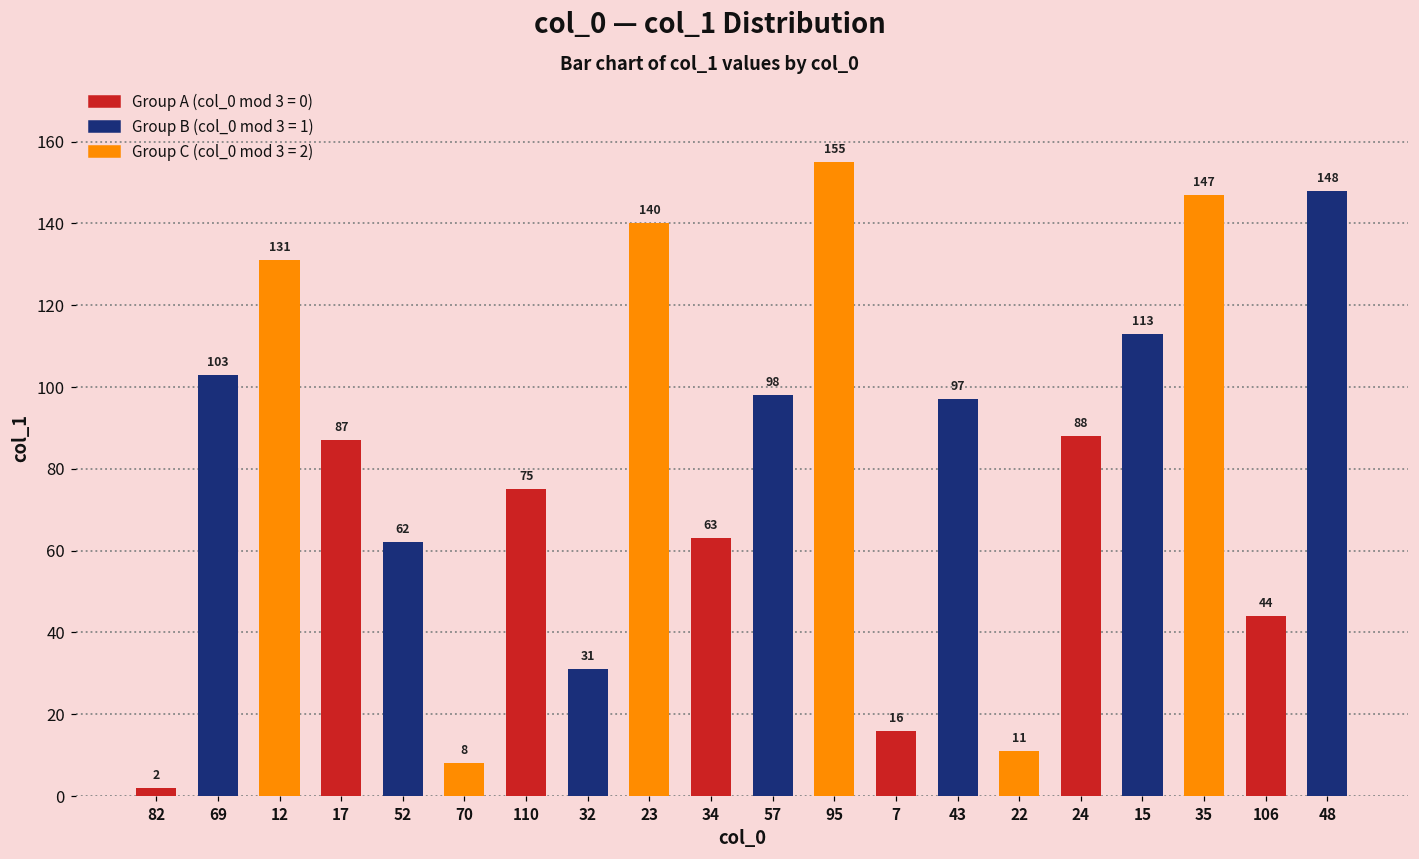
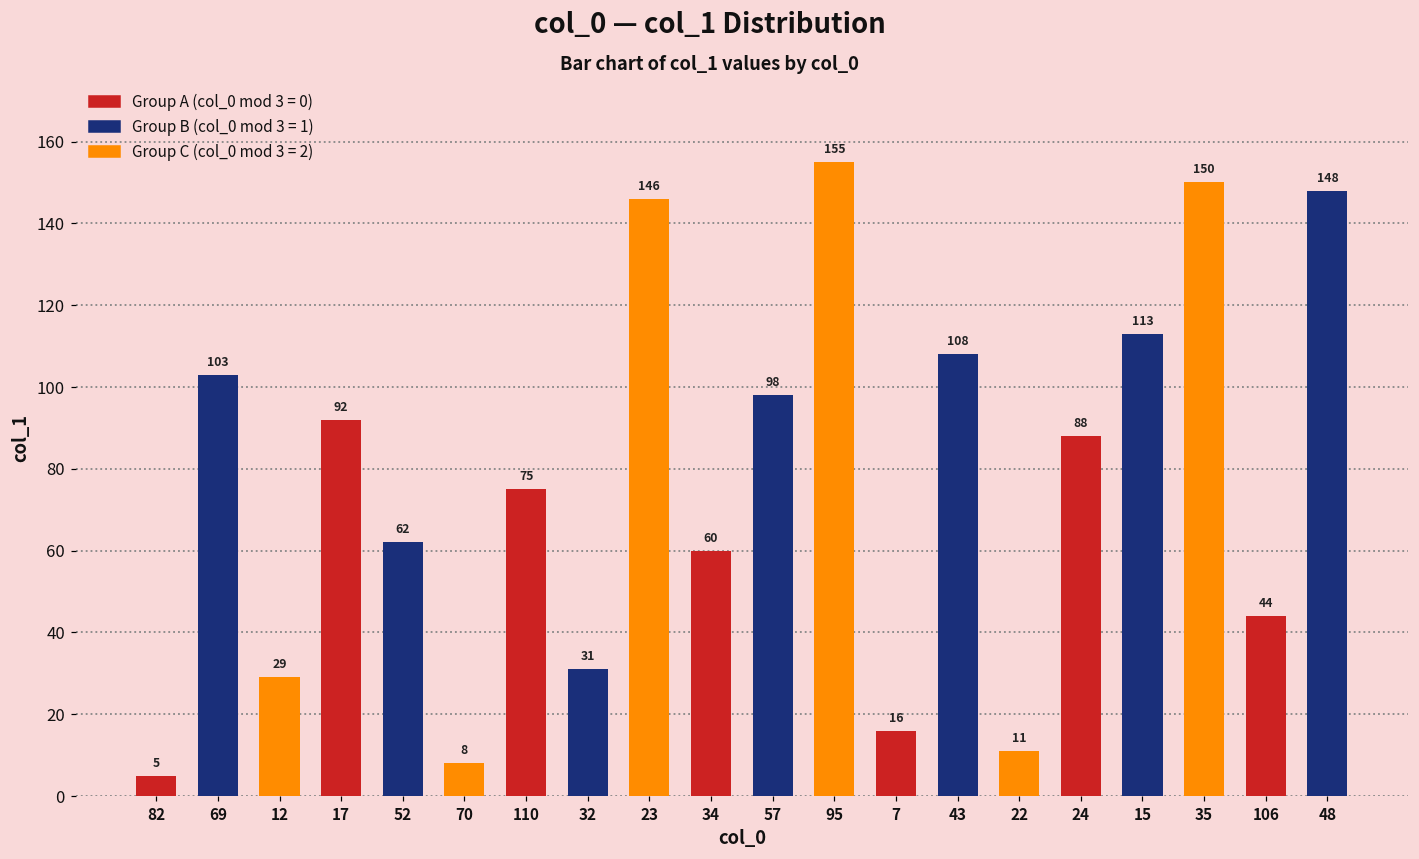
  {
-   "82": 2,
+   "82": 5,
    "69": 103,
-   "12": 131,
-   "17": 87,
+   "12": 29,
+   "17": 92,
    "52": 62,
    "70": 8,
    "110": 75,
    "32": 31,
-   "23": 140,
-   "34": 63,
+   "23": 146,
+   "34": 60,
    "57": 98,
    "95": 155,
    "7": 16,
-   "43": 97,
+   "43": 108,
    "22": 11,
    "24": 88,
    "15": 113,
-   "35": 147,
+   "35": 150,
    "106": 44,
    "48": 148
  }
